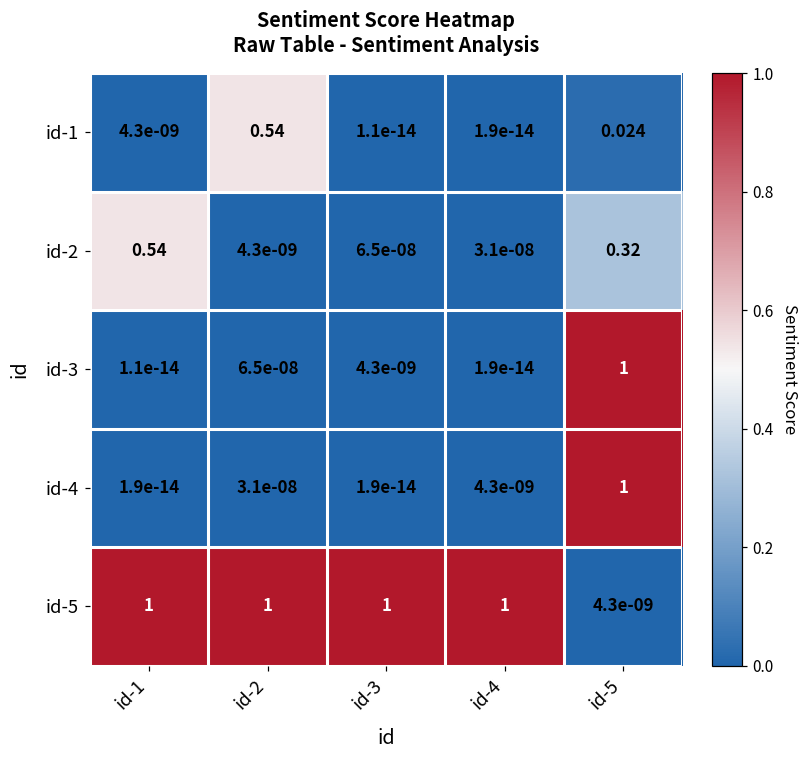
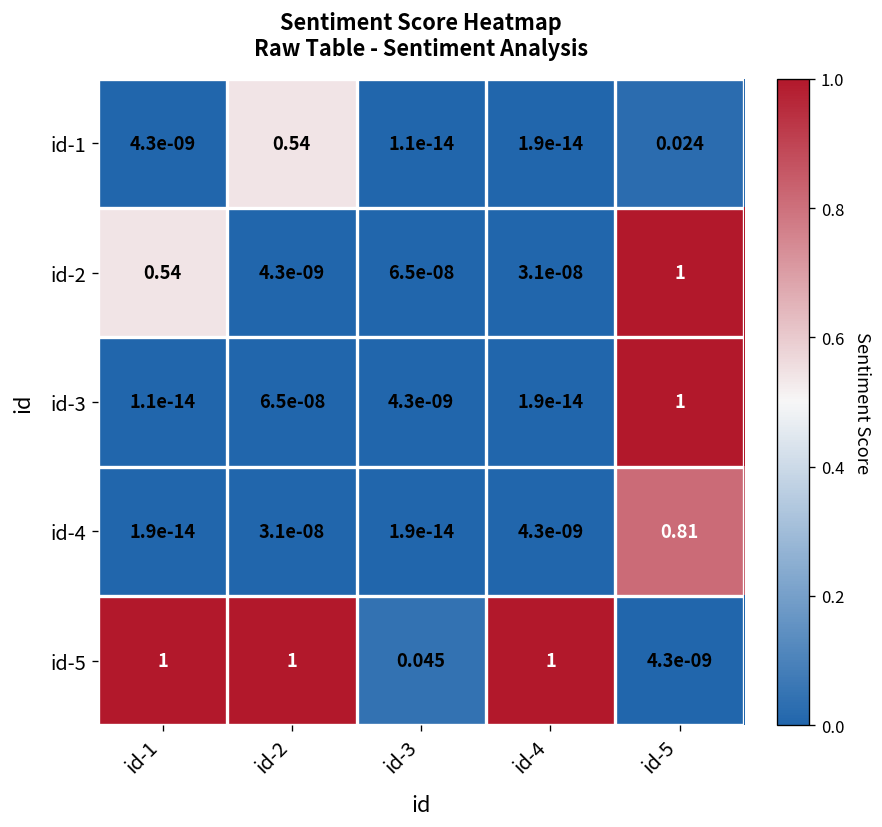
  {
    "id-1": {
      "id-1": "4.3e-09",
      "id-2": "0.54",
      "id-3": "1.1e-14",
      "id-4": "1.9e-14",
      "id-5": "0.024"
    },
    "id-2": {
      "id-1": "0.54",
      "id-2": "4.3e-09",
      "id-3": "6.5e-08",
      "id-4": "3.1e-08",
-     "id-5": "0.32"
+     "id-5": "1"
    },
    "id-3": {
      "id-1": "1.1e-14",
      "id-2": "6.5e-08",
      "id-3": "4.3e-09",
      "id-4": "1.9e-14",
      "id-5": "1"
    },
    "id-4": {
      "id-1": "1.9e-14",
      "id-2": "3.1e-08",
      "id-3": "1.9e-14",
      "id-4": "4.3e-09",
-     "id-5": "1"
+     "id-5": "0.81"
    },
    "id-5": {
      "id-1": "1",
      "id-2": "1",
-     "id-3": "1",
+     "id-3": "0.045",
      "id-4": "1",
      "id-5": "4.3e-09"
    }
  }
